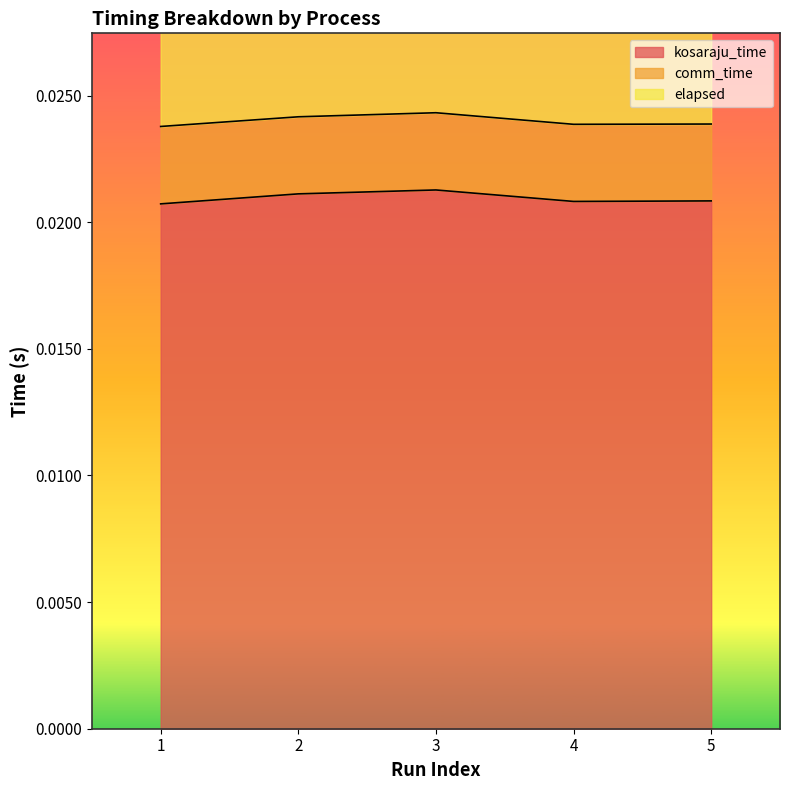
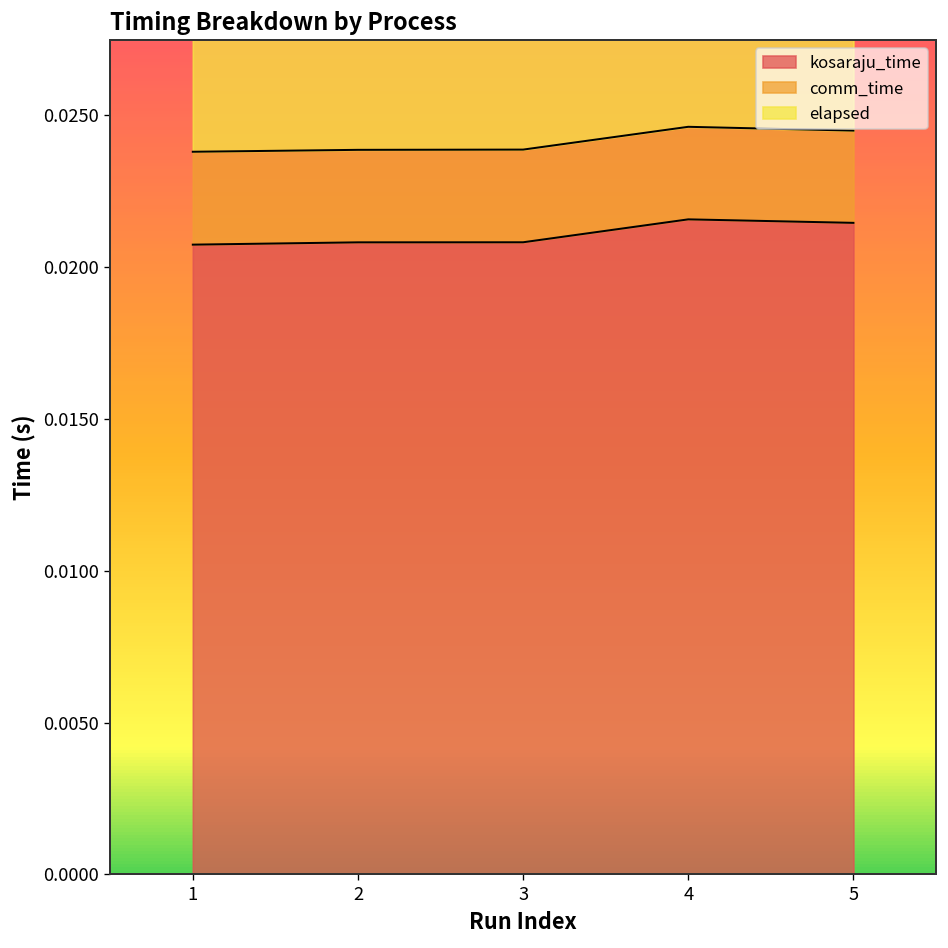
  {
    "kosaraju_time": {
      "1": 0.0207,
-     "2": 0.0211,
-     "3": 0.0213,
-     "4": 0.0208,
-     "5": 0.0208
+     "2": 0.0208,
+     "3": 0.0208,
+     "4": 0.0216,
+     "5": 0.0214
    },
    "comm_time": {
      "1": 0.0031,
      "2": 0.0030,
      "3": 0.0030,
      "4": 0.0030,
      "5": 0.0030
    }
  }
